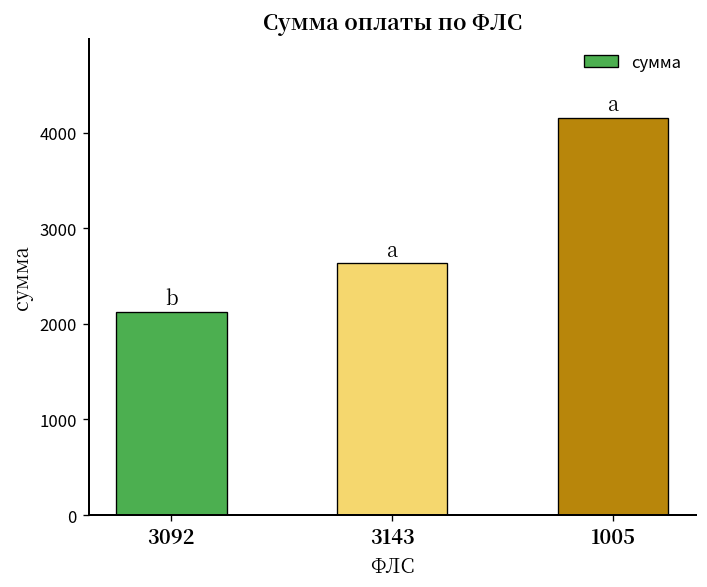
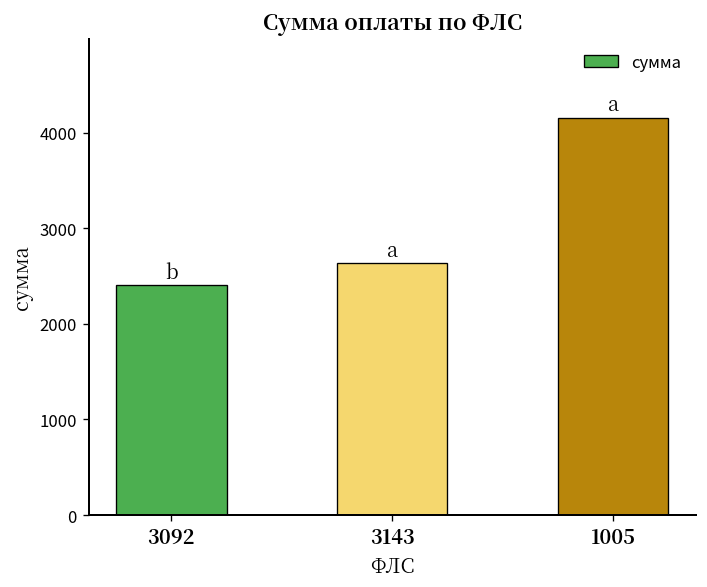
  {
-   "3092": 2100,
+   "3092": 2400,
    "3143": 2600,
    "1005": 4200
  }
